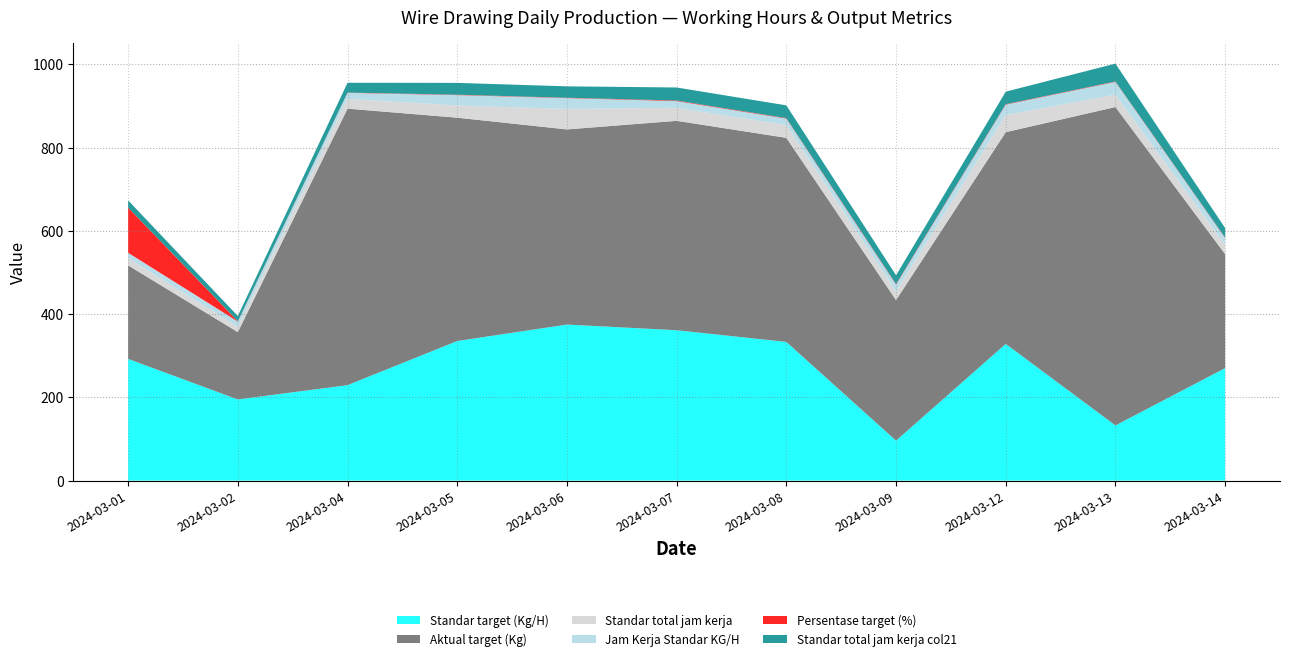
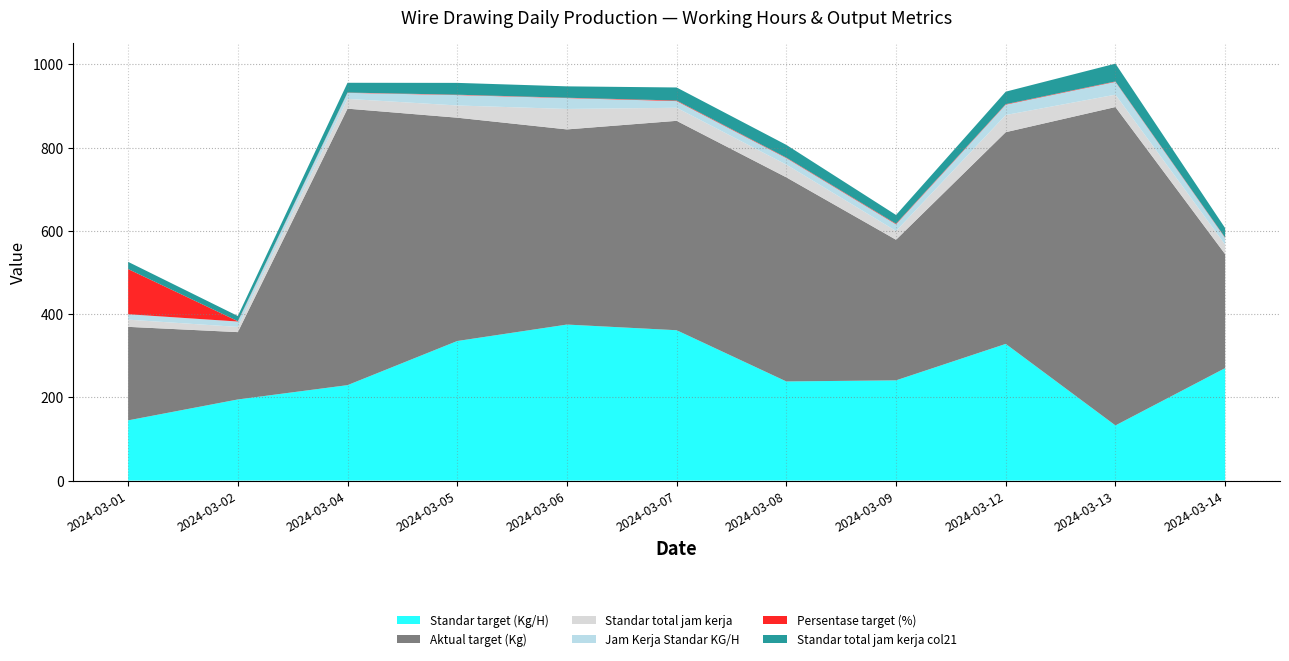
  {
    "Standar target (Kg/H)": {
-     "2024-03-01": 290,
+     "2024-03-01": 140,
      "2024-03-02": 190,
      "2024-03-04": 230,
      "2024-03-05": 340,
      "2024-03-06": 370,
      "2024-03-07": 360,
-     "2024-03-08": 330,
-     "2024-03-09": 100,
+     "2024-03-08": 240,
+     "2024-03-09": 240,
      "2024-03-12": 330,
      "2024-03-13": 130,
      "2024-03-14": 270
    },
    "Aktual target (Kg)": {
      "2024-03-01": 220,
      "2024-03-02": 160,
      "2024-03-04": 660,
      "2024-03-05": 540,
      "2024-03-06": 470,
      "2024-03-07": 500,
      "2024-03-08": 490,
      "2024-03-09": 340,
      "2024-03-12": 510,
      "2024-03-13": 760,
      "2024-03-14": 270
    },
    "Persentase target (%)": {
      "2024-03-01": 110
    },
    "Standar total jam kerja col21": {
      "2024-03-01": 20,
      "2024-03-02": 10,
      "2024-03-04": 20,
      "2024-03-05": 30,
      "2024-03-06": 30,
      "2024-03-07": 30,
      "2024-03-08": 30,
      "2024-03-09": 20,
      "2024-03-12": 30,
      "2024-03-13": 40,
      "2024-03-14": 20
    }
  }
